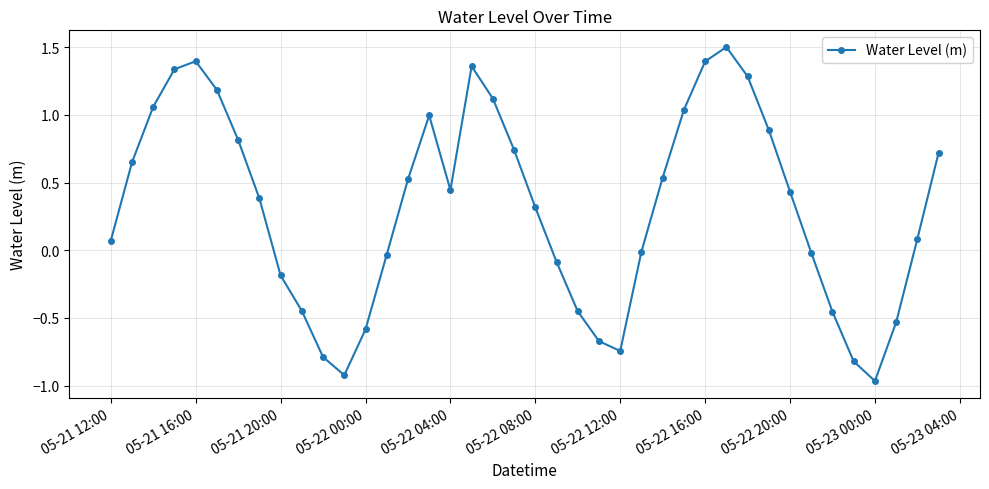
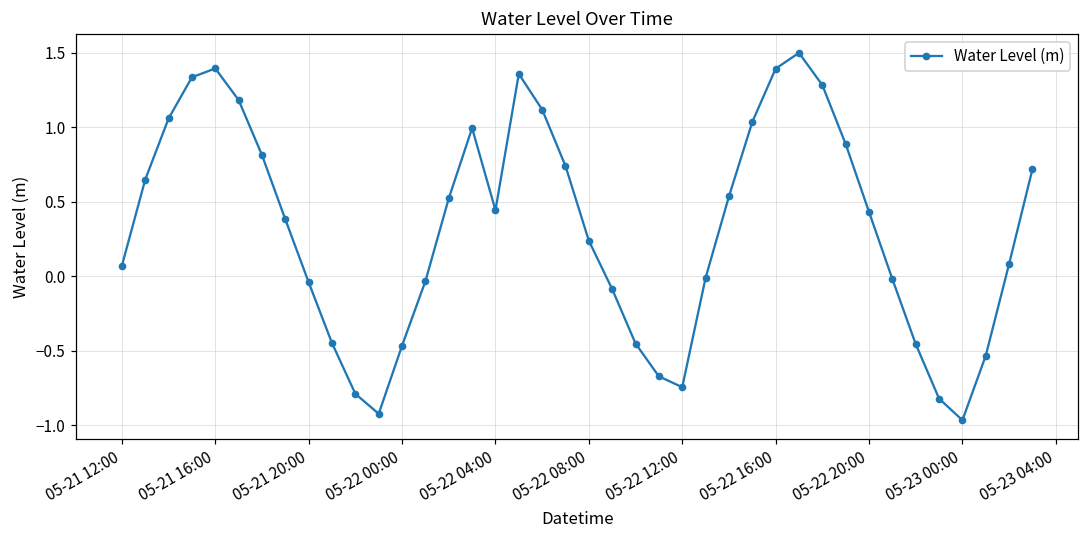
  {
    "05-21 12:00": 0.07,
    "05-21 16:00": 1.40,
-   "05-21 20:00": -0.19,
-   "05-22 00:00": -0.58,
+   "05-21 20:00": -0.04,
+   "05-22 00:00": -0.46,
    "05-22 04:00": 0.44,
-   "05-22 08:00": 0.32,
+   "05-22 08:00": 0.24,
    "05-22 12:00": -0.74,
    "05-22 16:00": 1.39,
    "05-22 20:00": 0.43,
    "05-23 00:00": -0.97
  }
